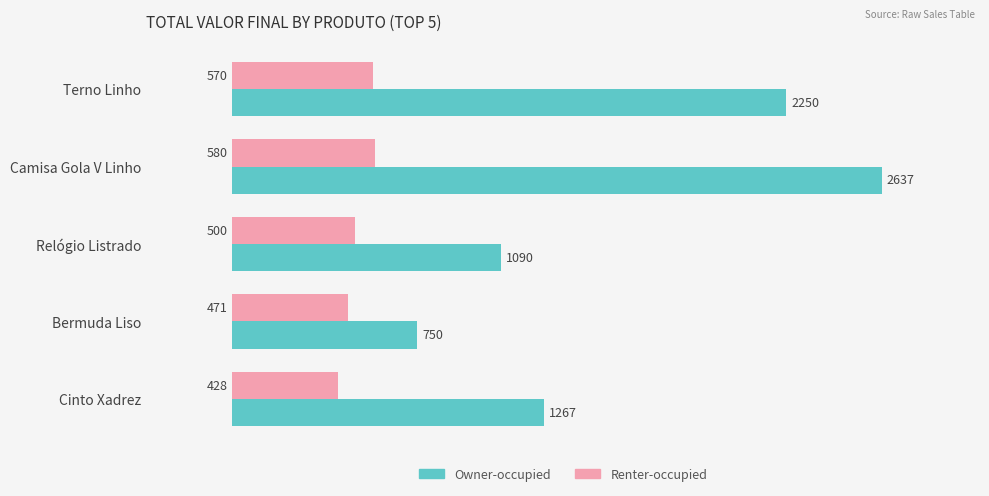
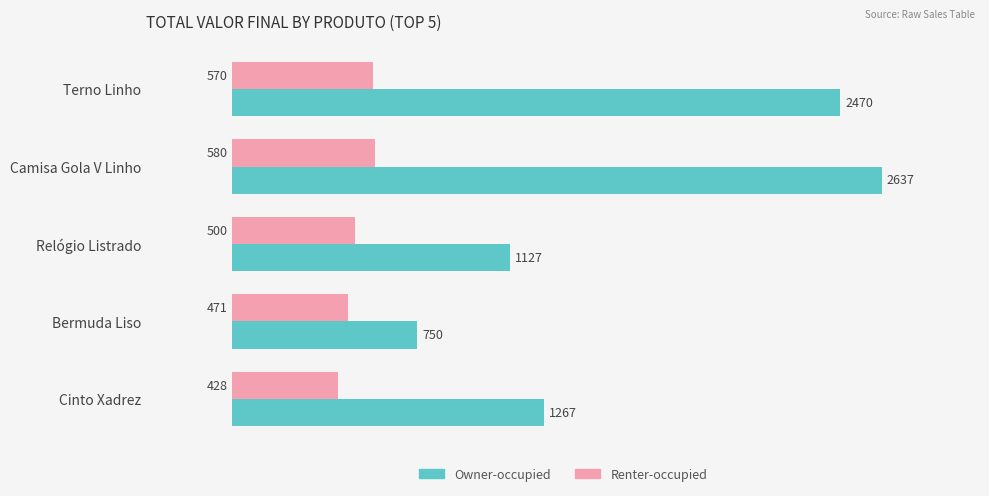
  {
    "Owner-occupied": {
-     "Terno Linho": 2250,
+     "Terno Linho": 2470,
      "Camisa Gola V Linho": 2637,
-     "Relógio Listrado": 1090,
+     "Relógio Listrado": 1127,
      "Bermuda Liso": 750,
      "Cinto Xadrez": 1267
    }
  }
